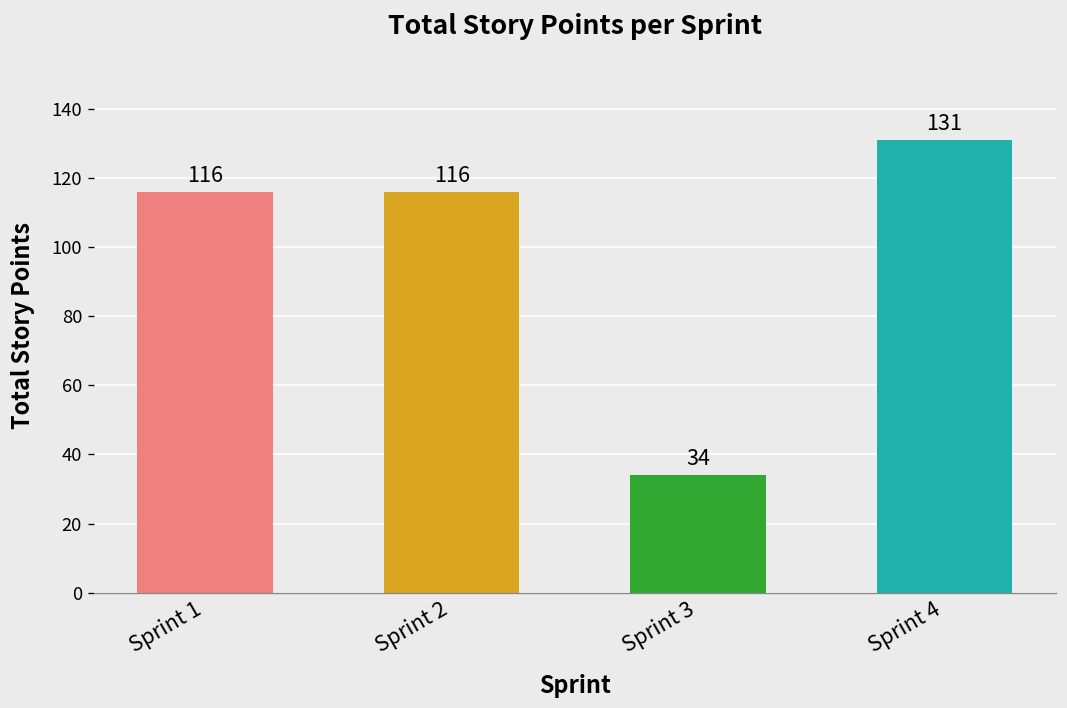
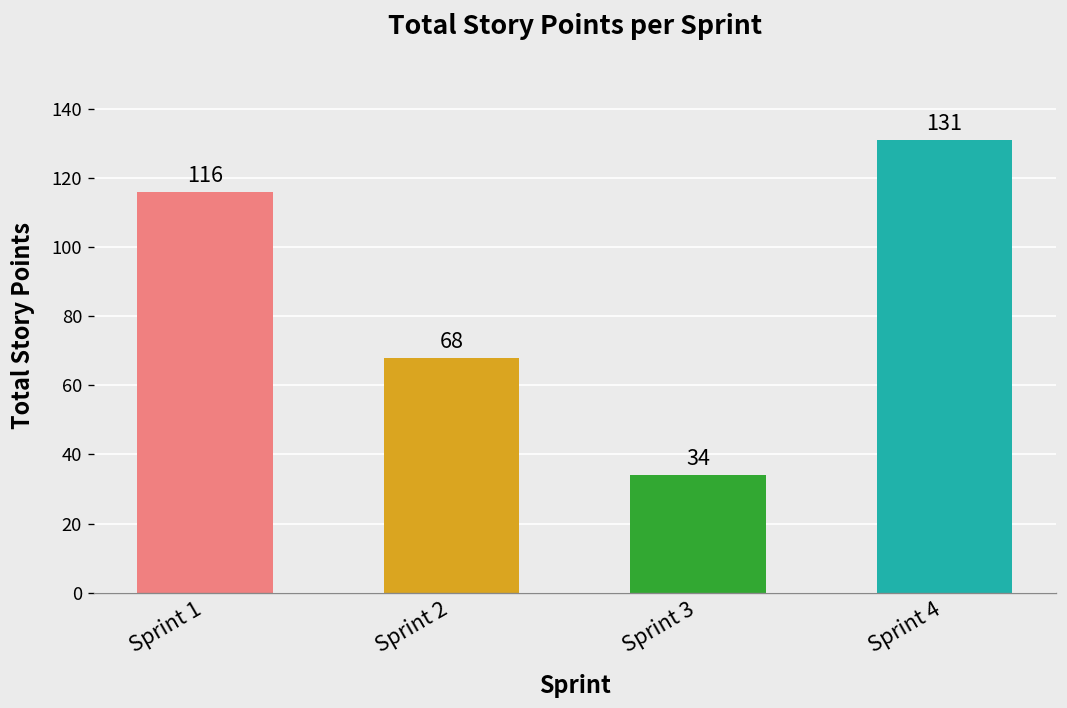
  {
    "Sprint 1": 116,
-   "Sprint 2": 116,
+   "Sprint 2": 68,
    "Sprint 3": 34,
    "Sprint 4": 131
  }
